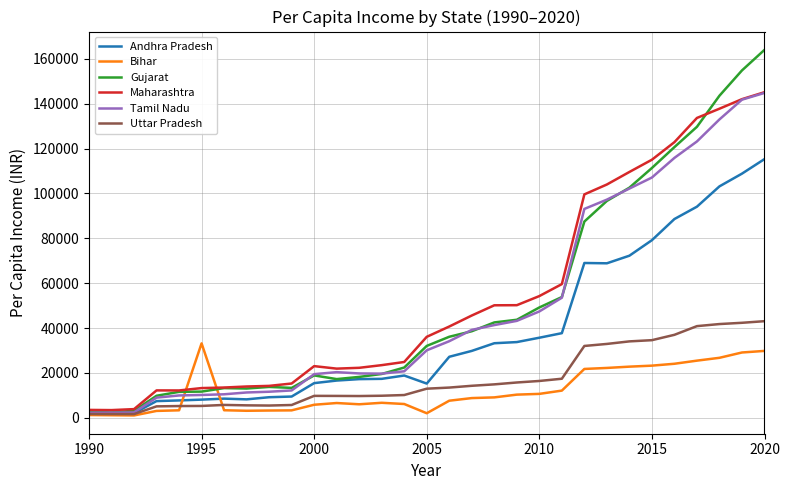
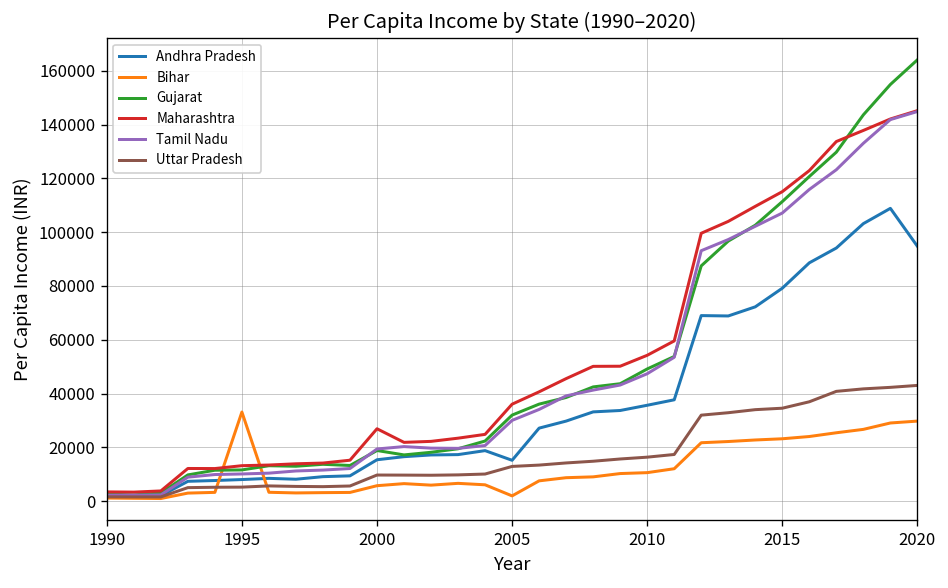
  {
    "Andhra Pradesh": {
      "1995": 8000,
      "2000": 15000,
      "2005": 15000,
      "2010": 36000,
      "2015": 79000,
-     "2020": 115000
+     "2020": 95000
    },
    "Bihar": {
      "1995": 33000,
      "2000": 6000,
      "2005": 2000,
      "2010": 11000,
      "2015": 23000,
      "2020": 30000
    },
    "Gujarat": {
      "1995": 12000,
      "2005": 32000,
      "2010": 49000,
      "2015": 111000,
      "2020": 164000
    },
    "Maharashtra": {
      "1995": 13000,
-     "2000": 23000,
+     "2000": 27000,
      "2005": 36000,
      "2010": 54000,
      "2015": 115000
    },
    "Tamil Nadu": {
      "1995": 10000,
      "2005": 30000,
      "2010": 47000,
      "2015": 107000
    },
    "Uttar Pradesh": {
      "1995": 5000,
      "2000": 10000,
      "2005": 13000,
      "2010": 16000,
      "2015": 35000,
      "2020": 43000
    }
  }
